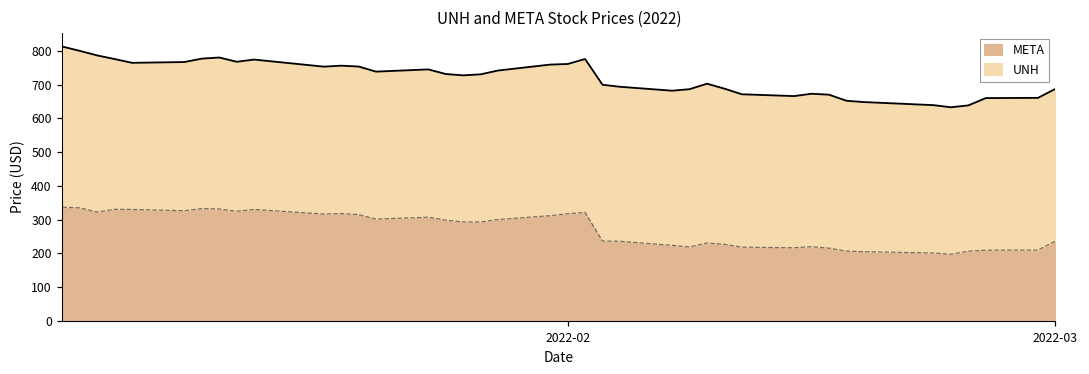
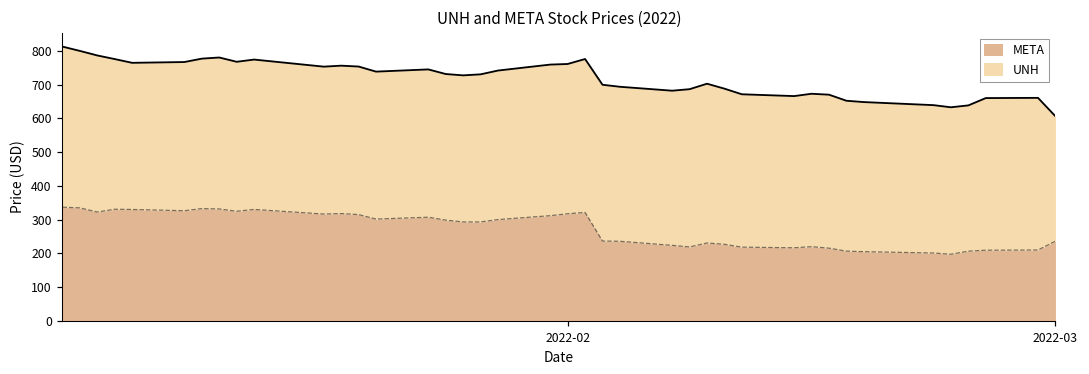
  {
    "META": {
      "2022-02": 320,
      "2022-03": 240
    },
    "UNH": {
      "2022-02": 440,
-     "2022-03": 450
+     "2022-03": 370
    }
  }
